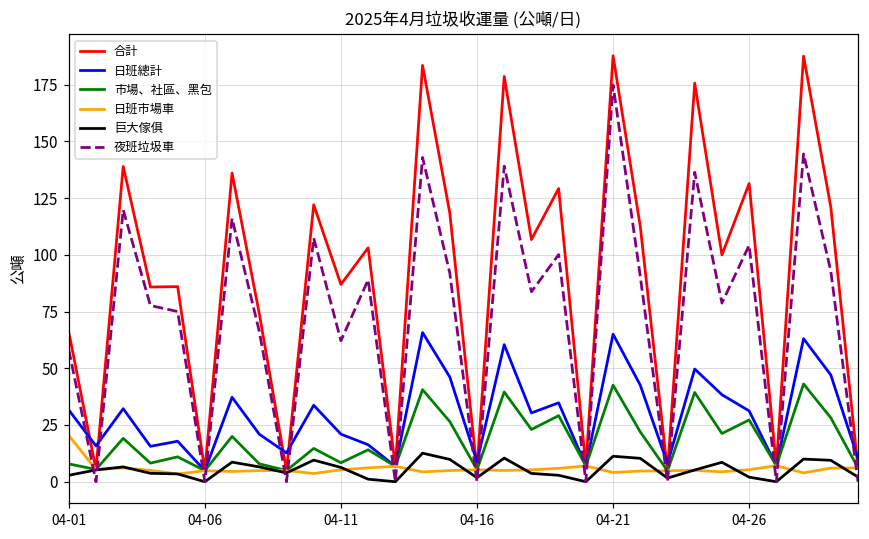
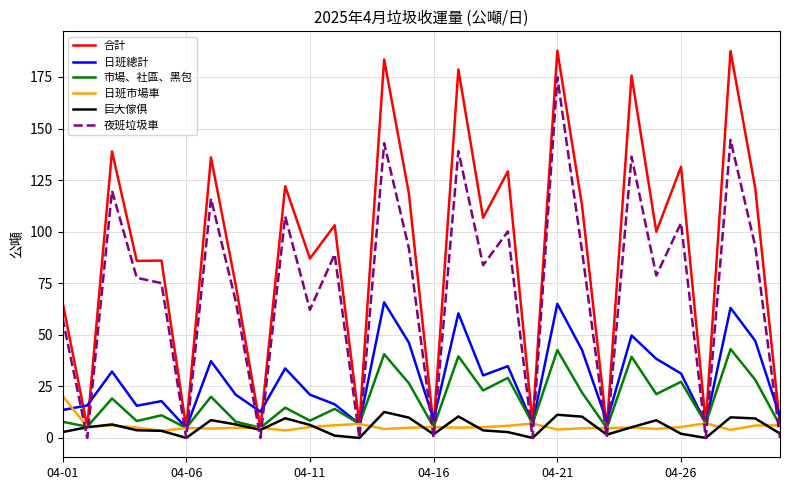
  {
    "合計": {
      "04-01": 66,
      "04-11": 87,
      "04-21": 188,
      "04-26": 131
    },
    "日班總計": {
-     "04-01": 32,
+     "04-01": 14,
      "04-11": 21,
      "04-16": 9,
      "04-21": 65,
      "04-26": 31
    },
    "市場、社區、黑包": {
      "04-01": 8,
      "04-11": 8,
      "04-21": 43,
      "04-26": 27
    },
    "日班市場車": {
      "04-01": 20,
      "04-21": 4,
      "04-26": 5
    },
    "巨大傢俱": {
      "04-01": 3,
      "04-16": 2,
      "04-21": 11,
      "04-26": 2
    },
    "夜班垃圾車": {
      "04-01": 58,
      "04-11": 62,
      "04-16": 0,
      "04-21": 175,
      "04-26": 104
    }
  }
